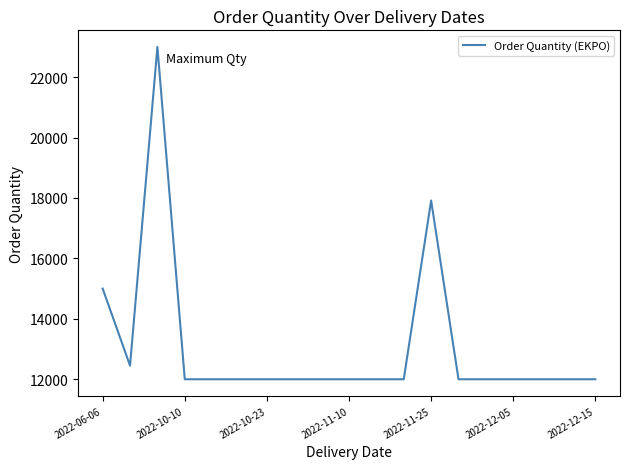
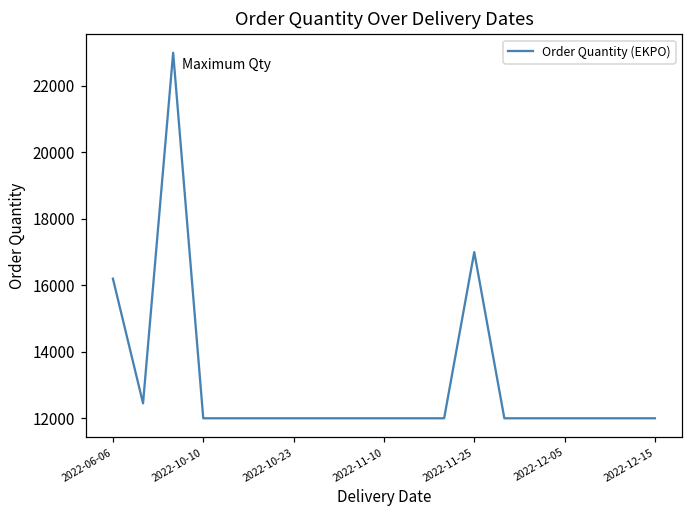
  {
-   "2022-06-06": 15000,
+   "2022-06-06": 16200,
    "2022-10-10": 12000,
    "2022-10-23": 12000,
    "2022-11-10": 12000,
-   "2022-11-25": 17900,
+   "2022-11-25": 17000,
    "2022-12-05": 12000,
    "2022-12-15": 12000
  }
